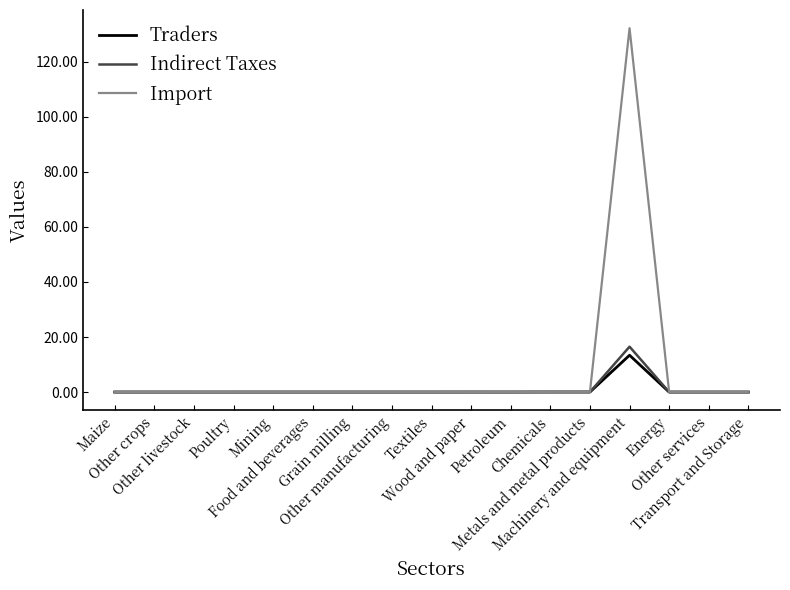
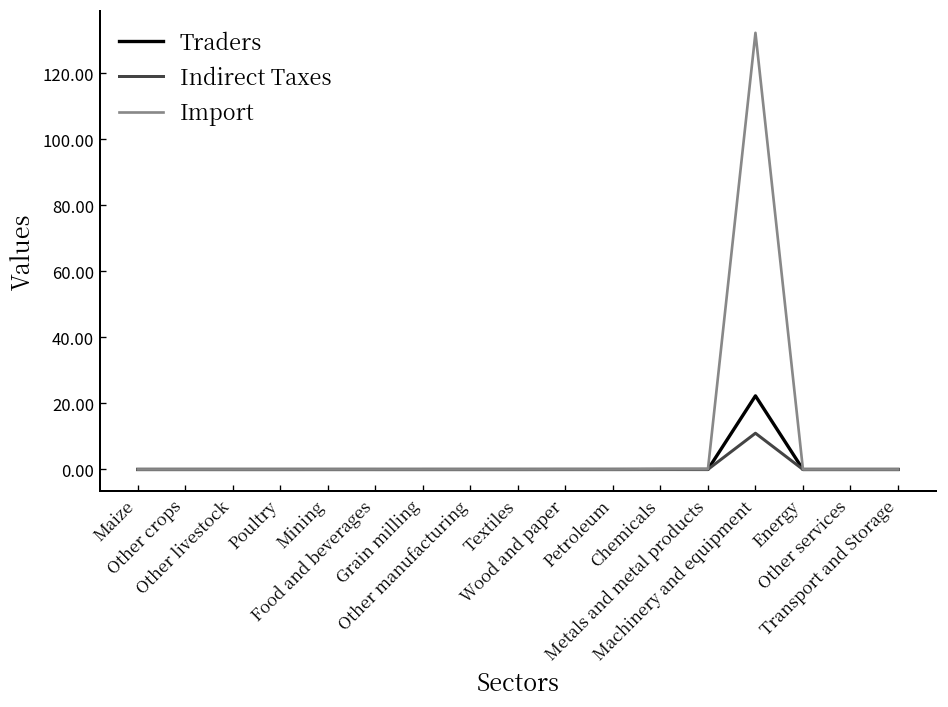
  {
    "Traders": {
-     "Machinery and equipment": 13
+     "Machinery and equipment": 22
    },
    "Indirect Taxes": {
-     "Machinery and equipment": 16
+     "Machinery and equipment": 11
    },
    "Import": {
      "Machinery and equipment": 132
    }
  }
